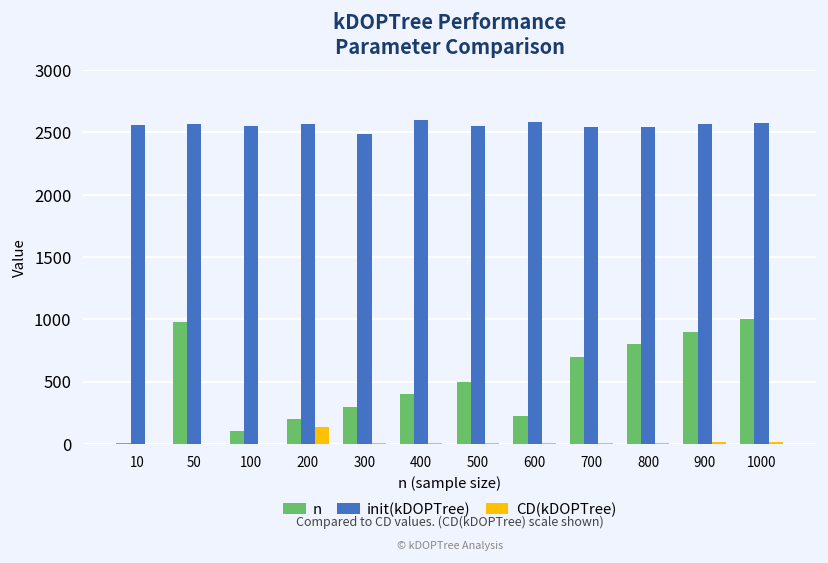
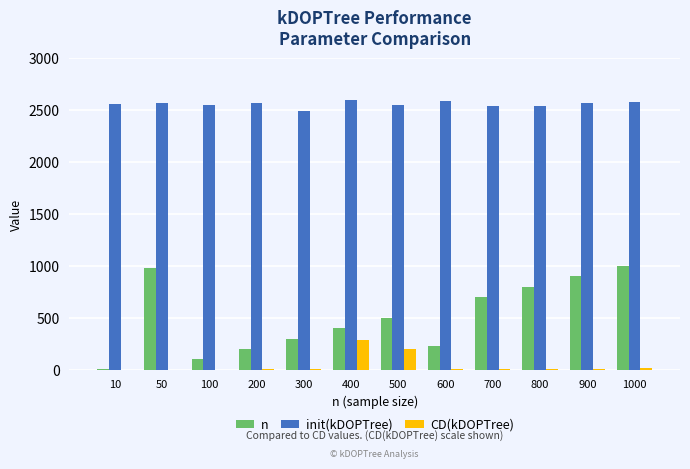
  {
    "n": {
      "50": 980,
      "100": 100,
      "200": 200,
      "300": 300,
      "400": 400,
      "500": 500,
      "600": 230,
      "700": 700,
      "800": 800,
      "900": 900,
      "1000": 1000
    },
    "init(kDOPTree)": {
      "10": 2560,
      "50": 2570,
      "100": 2550,
      "200": 2570,
      "300": 2490,
      "400": 2600,
      "500": 2550,
      "600": 2580,
      "700": 2540,
      "800": 2540,
      "900": 2570,
      "1000": 2580
    },
    "CD(kDOPTree)": {
      "50": 0,
-     "200": 130,
-     "400": 10,
-     "500": 10
+     "200": 0,
+     "400": 290,
+     "500": 200
    }
  }
